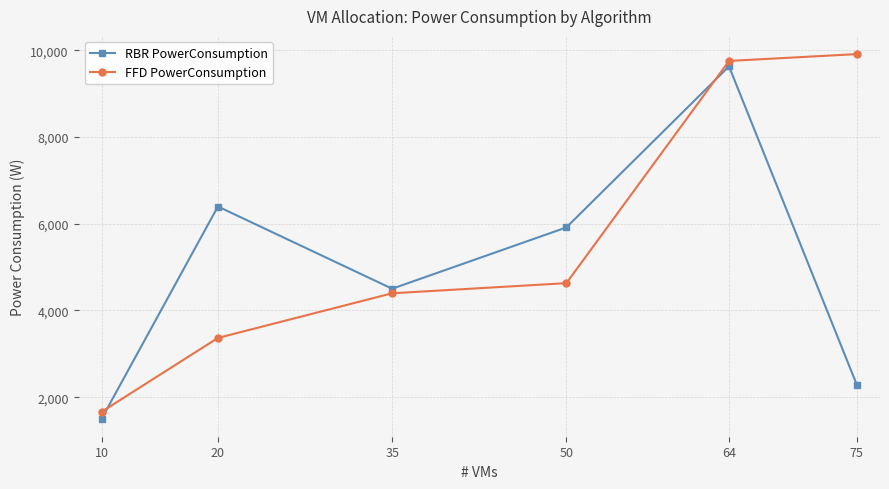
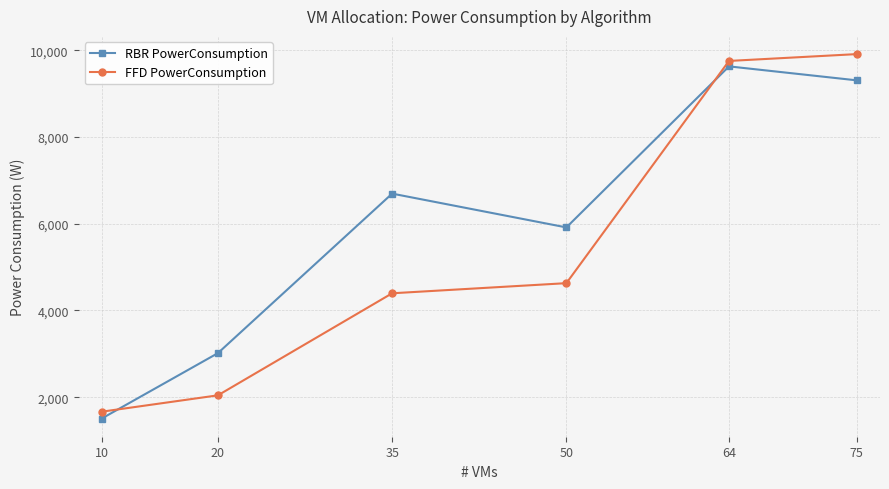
  {
    "RBR PowerConsumption": {
      "10": "1,500",
-     "20": "6,400",
-     "35": "4,500",
+     "20": "3,000",
+     "35": "6,700",
      "50": "5,900",
      "64": "9,600",
-     "75": "2,300"
+     "75": "9,300"
    },
    "FFD PowerConsumption": {
      "10": "1,700",
-     "20": "3,400",
+     "20": "2,000",
      "35": "4,400",
      "50": "4,600",
      "64": "9,800",
      "75": "9,900"
    }
  }
